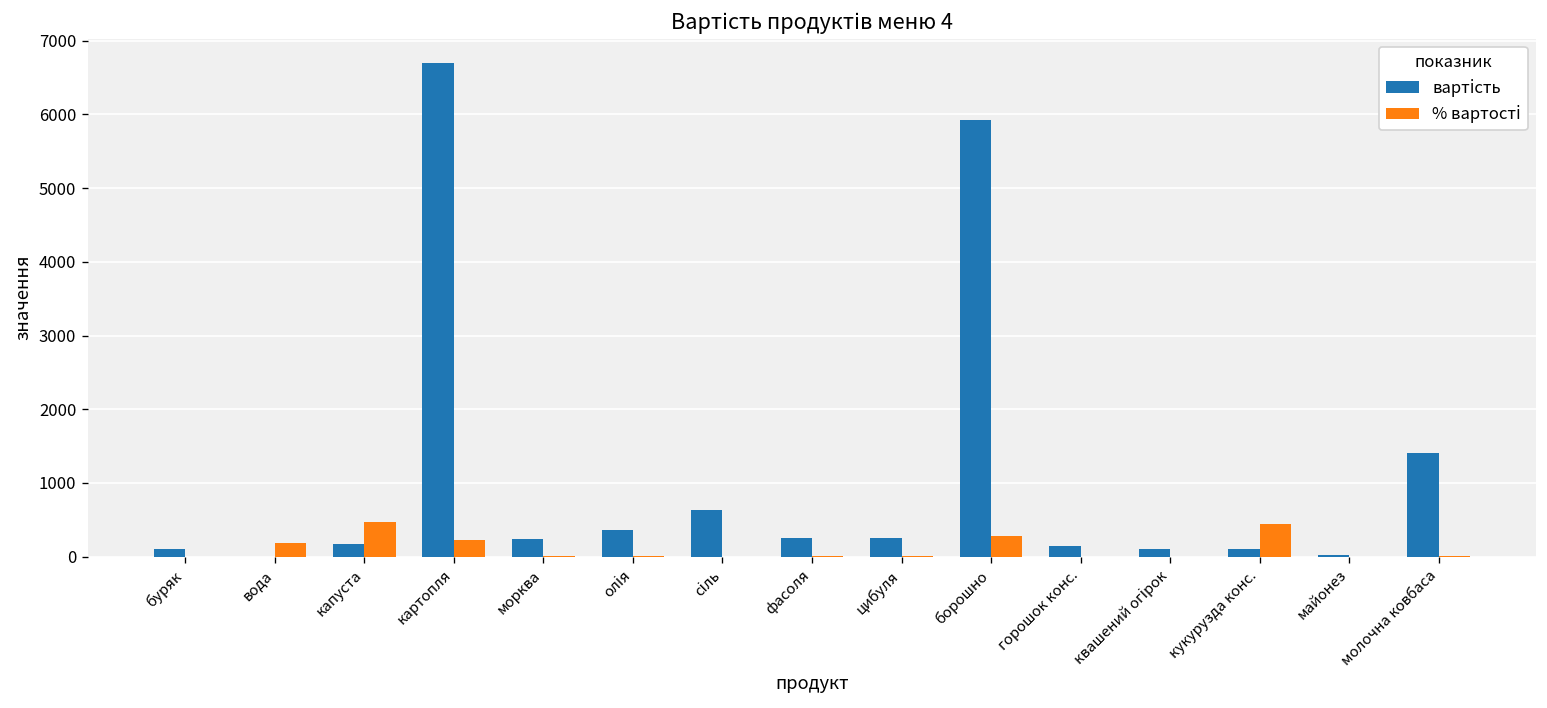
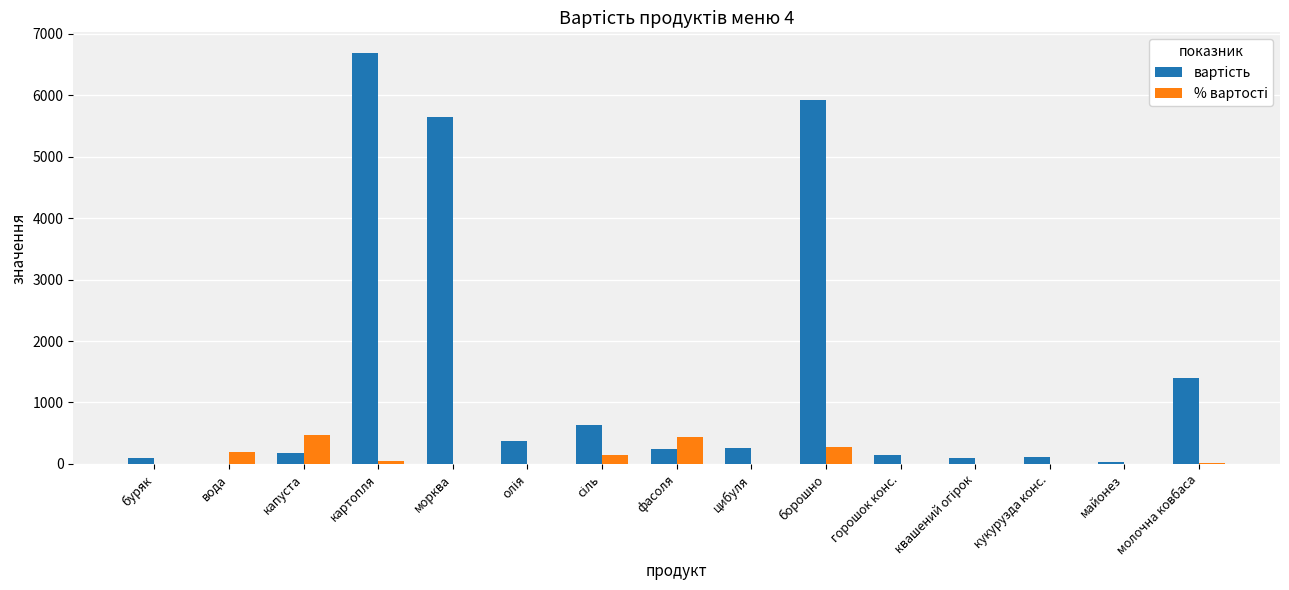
  {
    "вартість": {
      "буряк": 100,
      "вода": 0,
      "капуста": 200,
      "картопля": 6700,
-     "морква": 200,
+     "морква": 5600,
      "олія": 400,
      "сіль": 600,
      "фасоля": 200,
      "цибуля": 300,
      "борошно": 5900,
      "горошок конс.": 100,
      "квашений огірок": 100,
      "кукурузда конс.": 100,
      "молочна ковбаса": 1400
    },
    "% вартості": {
      "вода": 200,
      "капуста": 500,
-     "картопля": 200,
-     "сіль": 0,
-     "фасоля": 0,
+     "картопля": 0,
+     "сіль": 100,
+     "фасоля": 400,
      "борошно": 300,
-     "кукурузда конс.": 400,
+     "кукурузда конс.": 0,
      "майонез": 0
    }
  }
